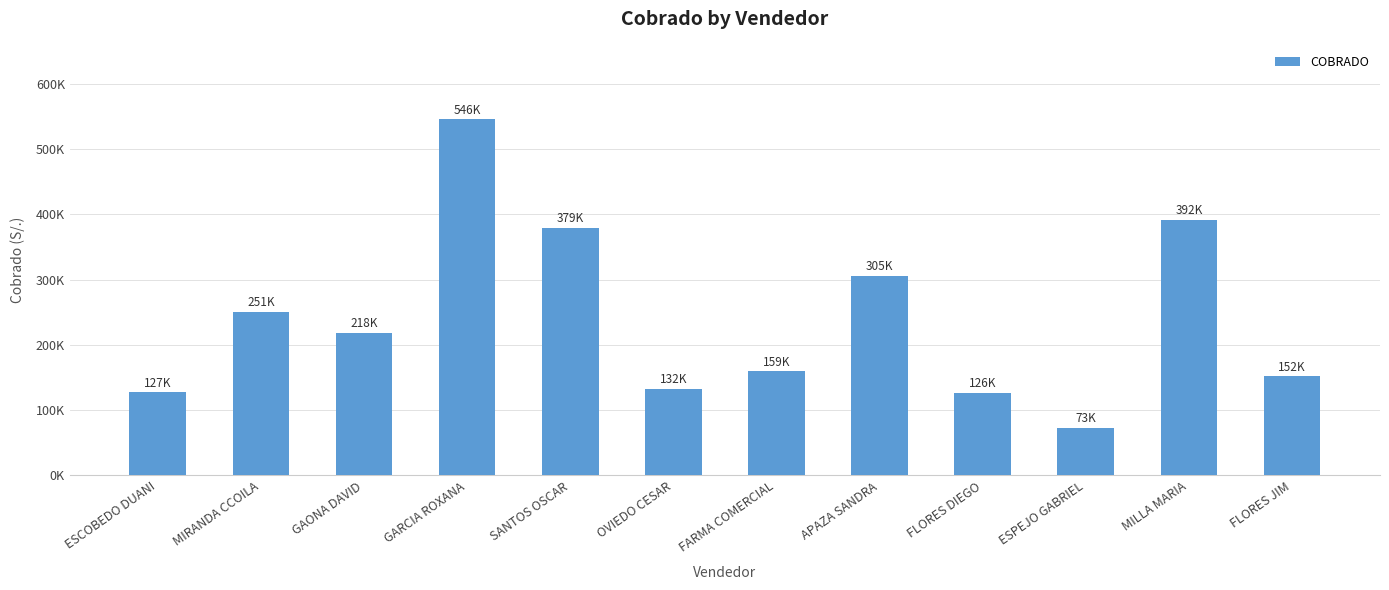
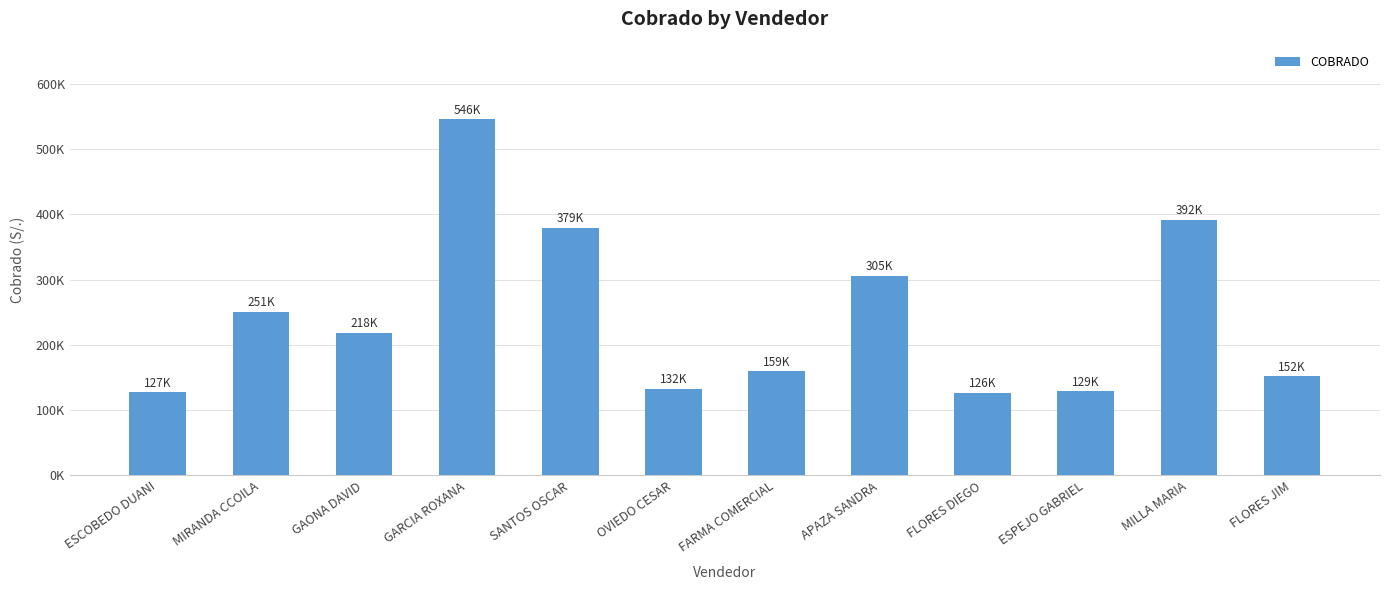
  {
    "ESCOBEDO DUANI": "127K",
    "MIRANDA CCOILA": "251K",
    "GAONA DAVID": "218K",
    "GARCIA ROXANA": "546K",
    "SANTOS OSCAR": "379K",
    "OVIEDO CESAR": "132K",
    "FARMA COMERCIAL": "159K",
    "APAZA SANDRA": "305K",
    "FLORES DIEGO": "126K",
-   "ESPEJO GABRIEL": "73K",
+   "ESPEJO GABRIEL": "129K",
    "MILLA MARIA": "392K",
    "FLORES JIM": "152K"
  }
